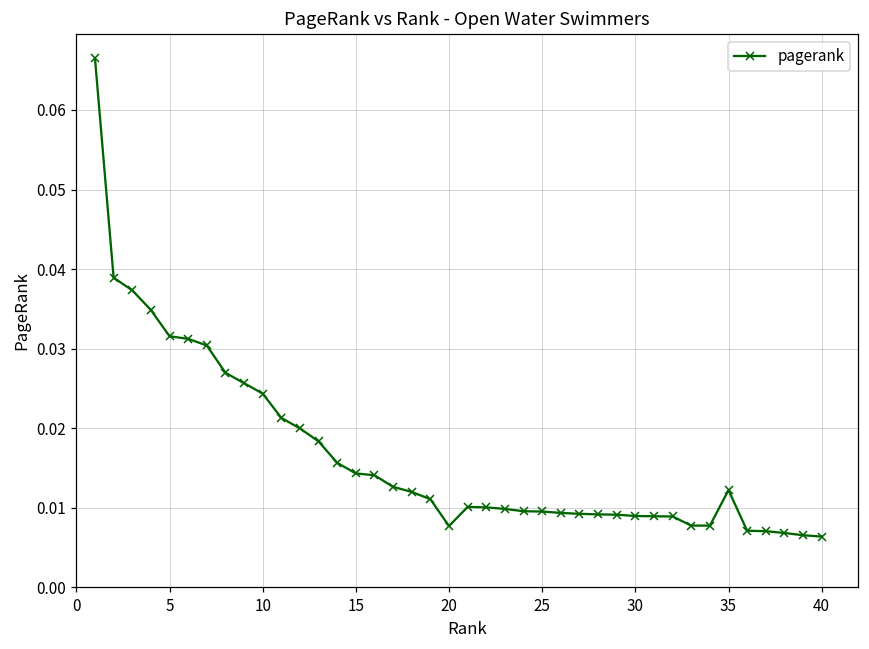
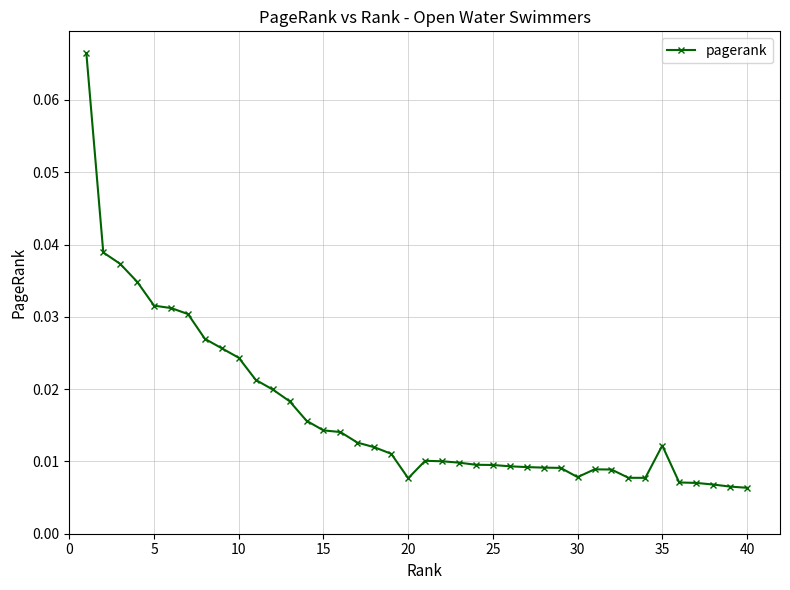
  {
    "5": 0.032,
    "10": 0.024,
    "15": 0.014,
    "20": 0.008,
    "25": 0.010,
-   "30": 0.009,
+   "30": 0.008,
    "35": 0.012,
    "40": 0.006
  }
